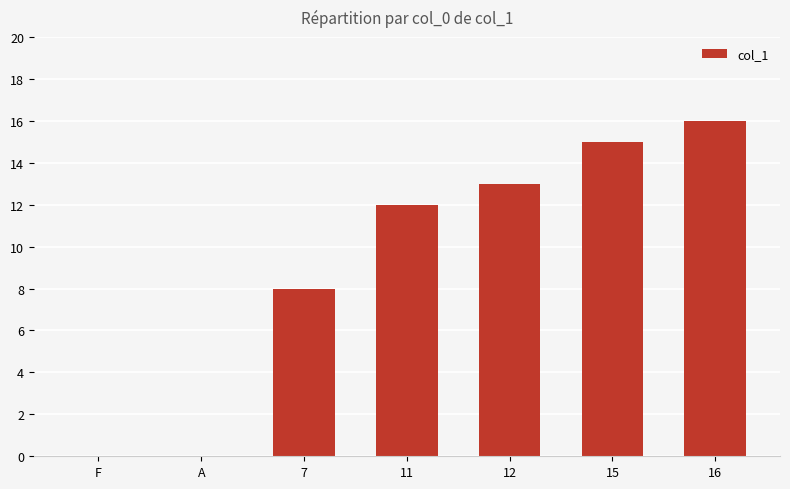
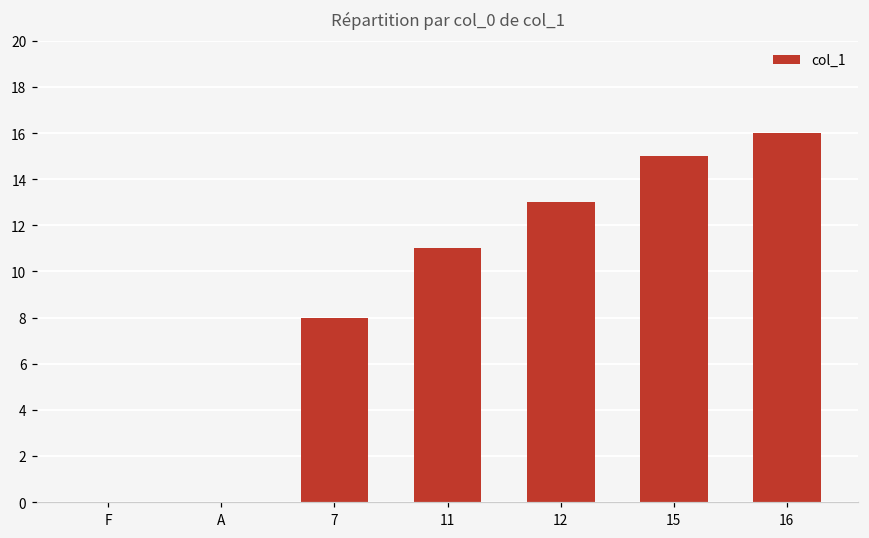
  {
    "F": 0,
    "A": 0,
    "7": 8,
-   "11": 12,
+   "11": 11,
    "12": 13,
    "15": 15,
    "16": 16
  }
